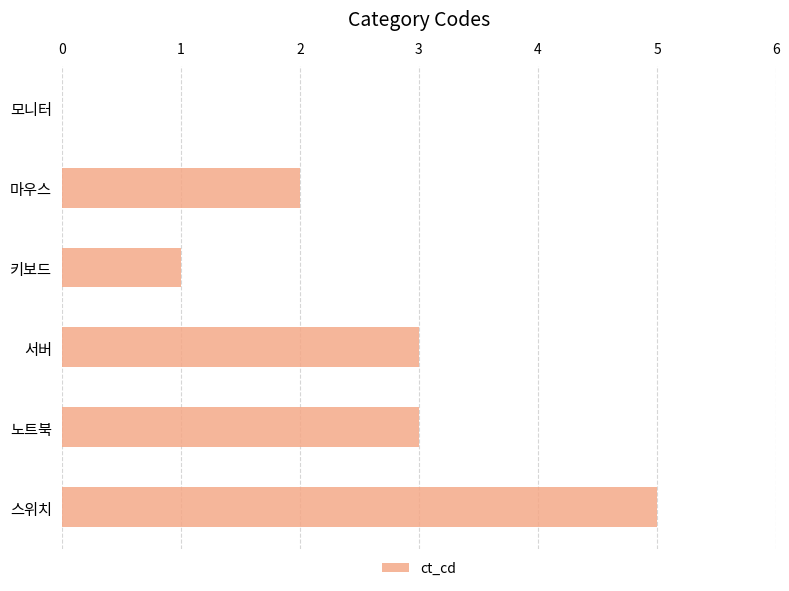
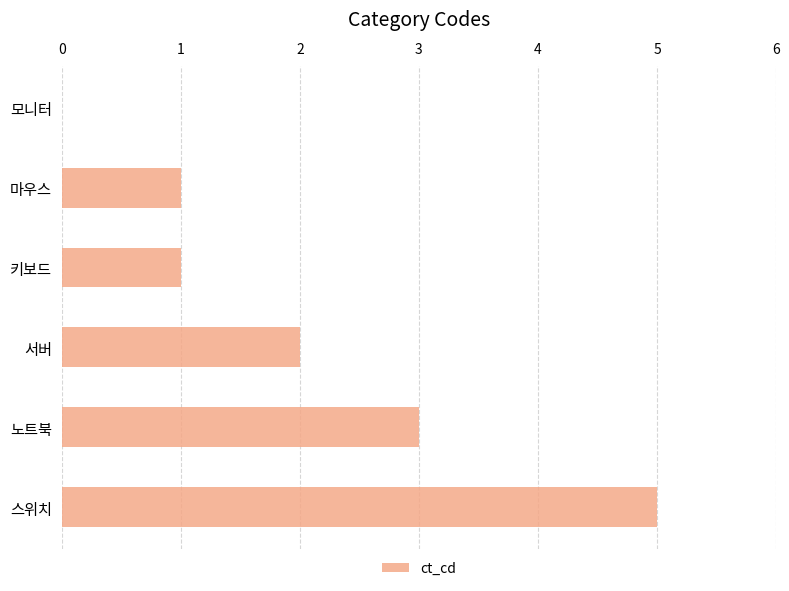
  {
    "모니터": 0,
-   "마우스": 2,
+   "마우스": 1,
    "키보드": 1,
-   "서버": 3,
+   "서버": 2,
    "노트북": 3,
    "스위치": 5
  }
